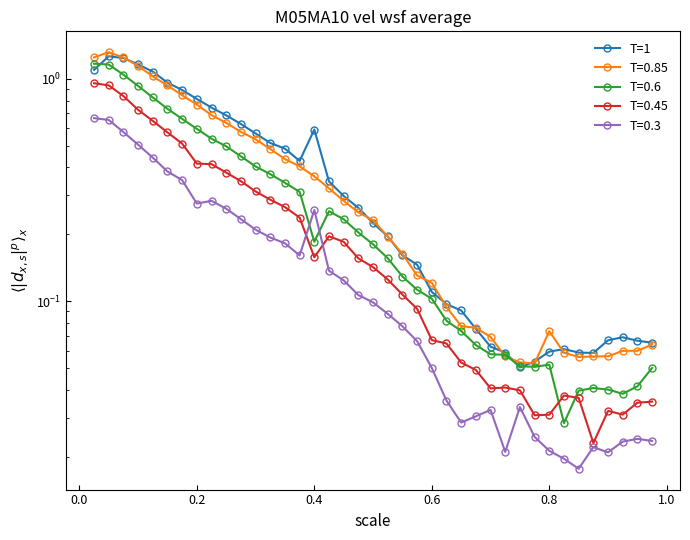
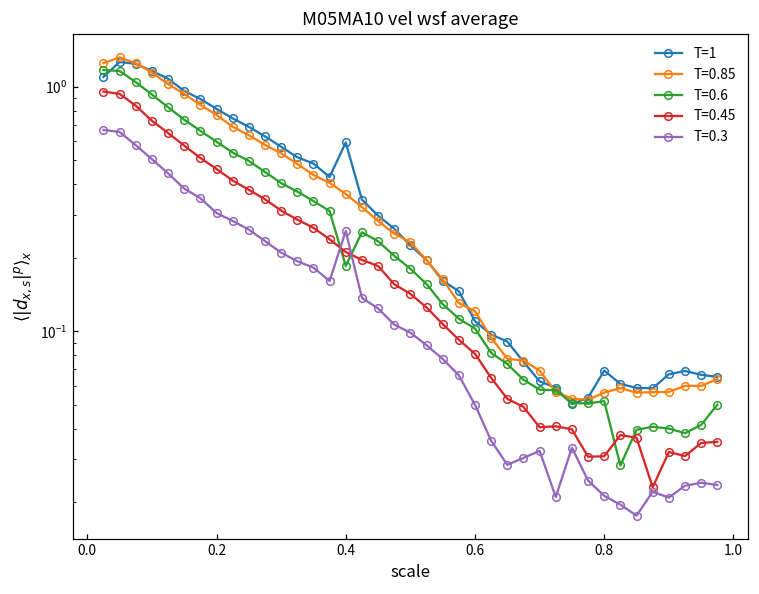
  {
    "T=1": {
      "0.2": 0.81,
      "0.4": 0.59,
      "0.6": 0.11,
-     "0.8": 0.059
+     "0.8": 0.069
    },
    "T=0.85": {
      "0.2": 0.77,
      "0.4": 0.36,
      "0.6": 0.12,
-     "0.8": 0.073
+     "0.8": 0.056
    },
    "T=0.6": {
      "0.2": 0.60,
      "0.4": 0.19,
      "0.6": 0.10,
      "0.8": 0.052
    },
    "T=0.45": {
-     "0.2": 0.42,
-     "0.4": 0.16,
-     "0.6": 0.067,
+     "0.2": 0.46,
+     "0.4": 0.21,
+     "0.6": 0.081,
      "0.8": 0.031
    },
    "T=0.3": {
-     "0.2": 0.28,
+     "0.2": 0.30,
      "0.4": 0.26,
      "0.6": 0.05,
      "0.8": 0.021
    }
  }
